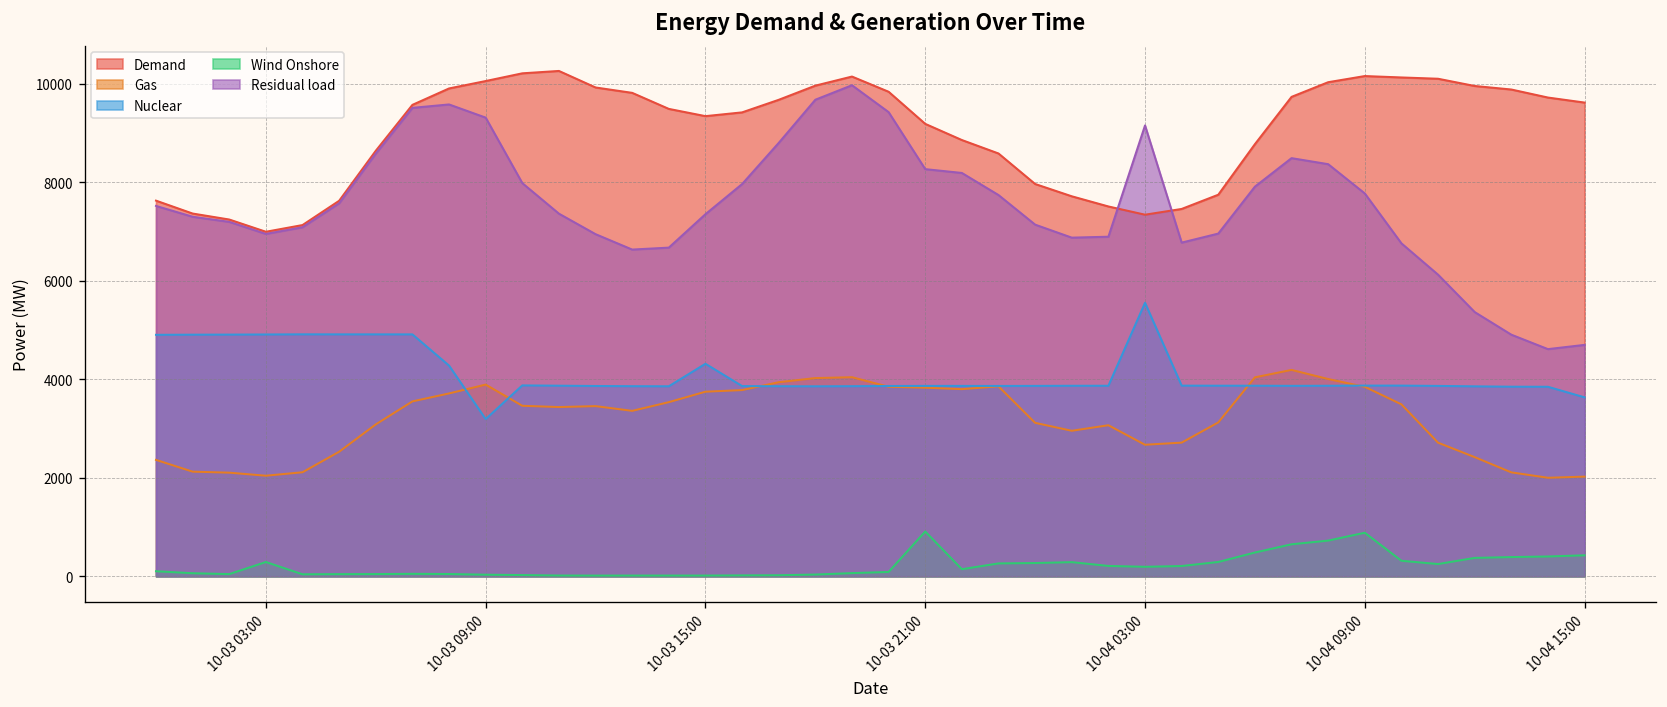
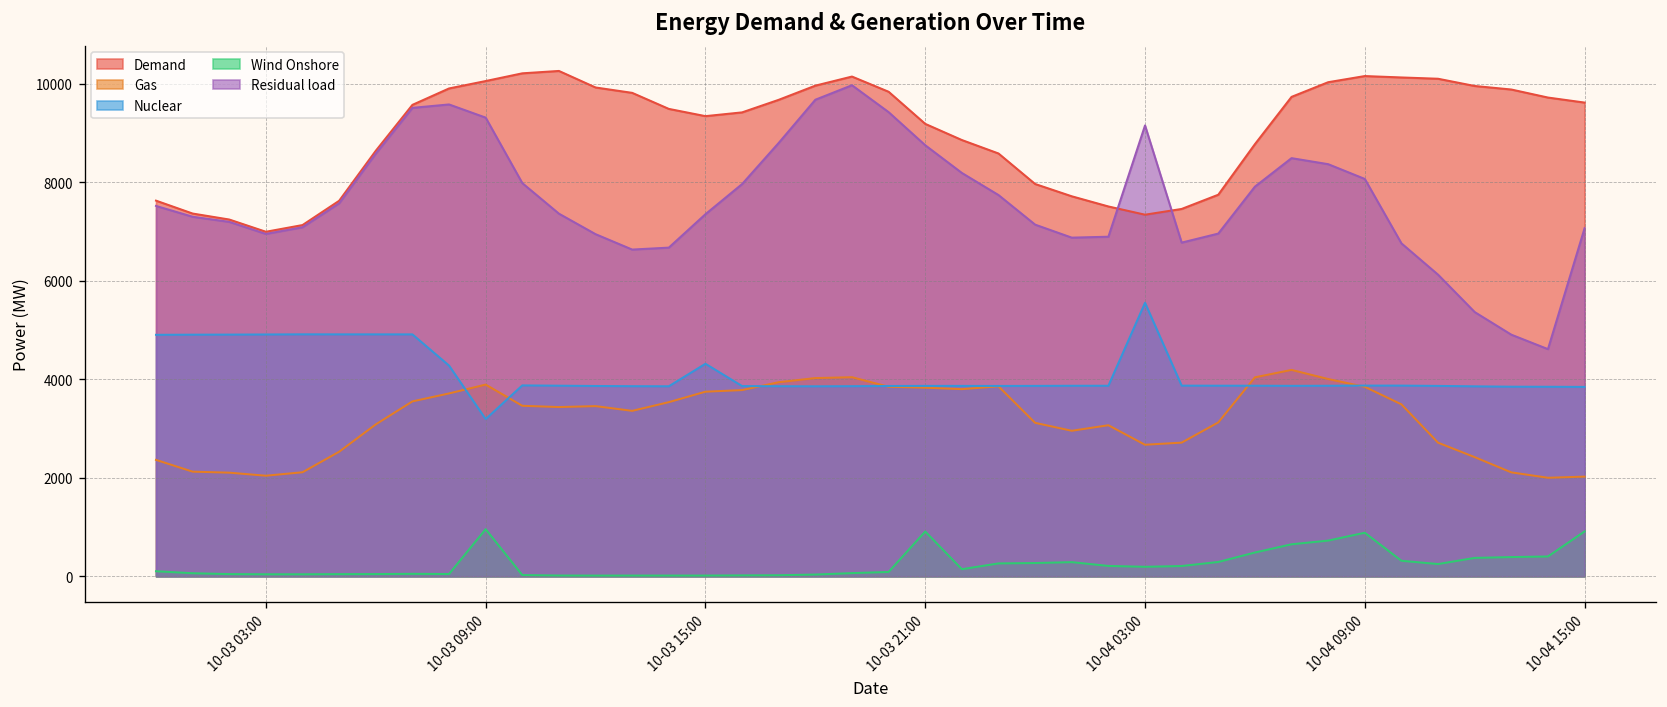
  {
    "Nuclear": {
      "10-03 03:00": 4900,
      "10-03 09:00": 3200,
      "10-03 15:00": 4300,
      "10-04 03:00": 5600,
-     "10-04 15:00": 3600
+     "10-04 15:00": 3800
    },
    "Wind Onshore": {
-     "10-03 03:00": 300,
-     "10-03 09:00": 0,
+     "10-03 03:00": 0,
+     "10-03 09:00": 1000,
      "10-03 15:00": 0,
      "10-03 21:00": 900,
      "10-04 03:00": 200,
      "10-04 09:00": 900,
-     "10-04 15:00": 400
+     "10-04 15:00": 900
    },
    "Residual load": {
      "10-03 09:00": 9300,
      "10-03 15:00": 7400,
-     "10-03 21:00": 8300,
+     "10-03 21:00": 8800,
      "10-04 03:00": 9200,
-     "10-04 09:00": 7800,
-     "10-04 15:00": 4700
+     "10-04 09:00": 8100,
+     "10-04 15:00": 7100
    }
  }
